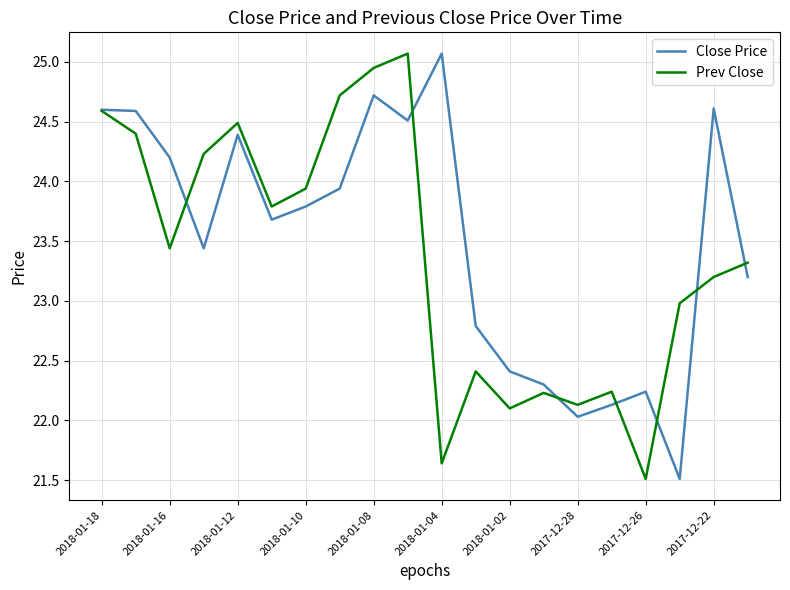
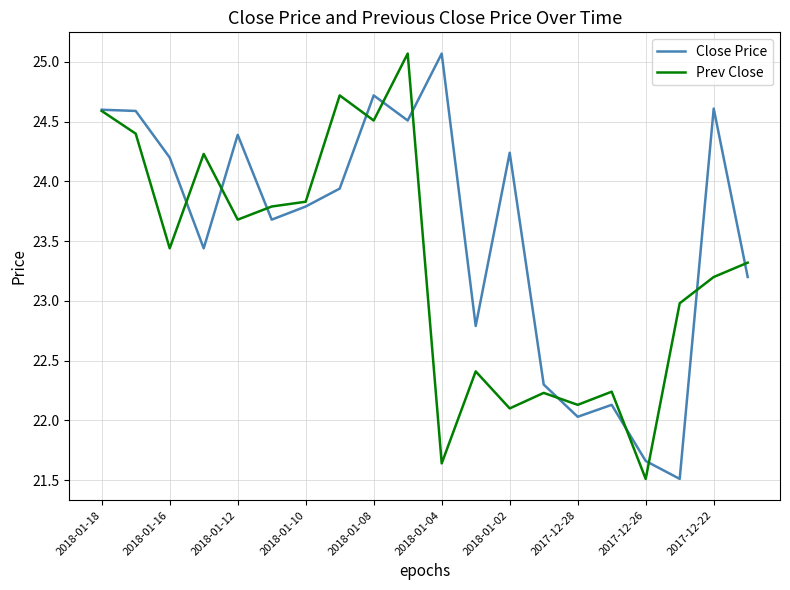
  {
    "Close Price": {
      "2018-01-16": 24.20,
      "2018-01-12": 24.39,
      "2018-01-10": 23.79,
      "2018-01-08": 24.72,
      "2018-01-04": 25.07,
-     "2018-01-02": 22.41,
+     "2018-01-02": 24.24,
      "2017-12-28": 22.03,
-     "2017-12-26": 22.24,
+     "2017-12-26": 21.66,
      "2017-12-22": 24.61
    },
    "Prev Close": {
      "2018-01-16": 23.44,
-     "2018-01-12": 24.49,
-     "2018-01-10": 23.94,
-     "2018-01-08": 24.95,
+     "2018-01-12": 23.68,
+     "2018-01-10": 23.83,
+     "2018-01-08": 24.51,
      "2018-01-04": 21.64,
      "2018-01-02": 22.10,
      "2017-12-28": 22.13,
      "2017-12-26": 21.51,
      "2017-12-22": 23.20
    }
  }
